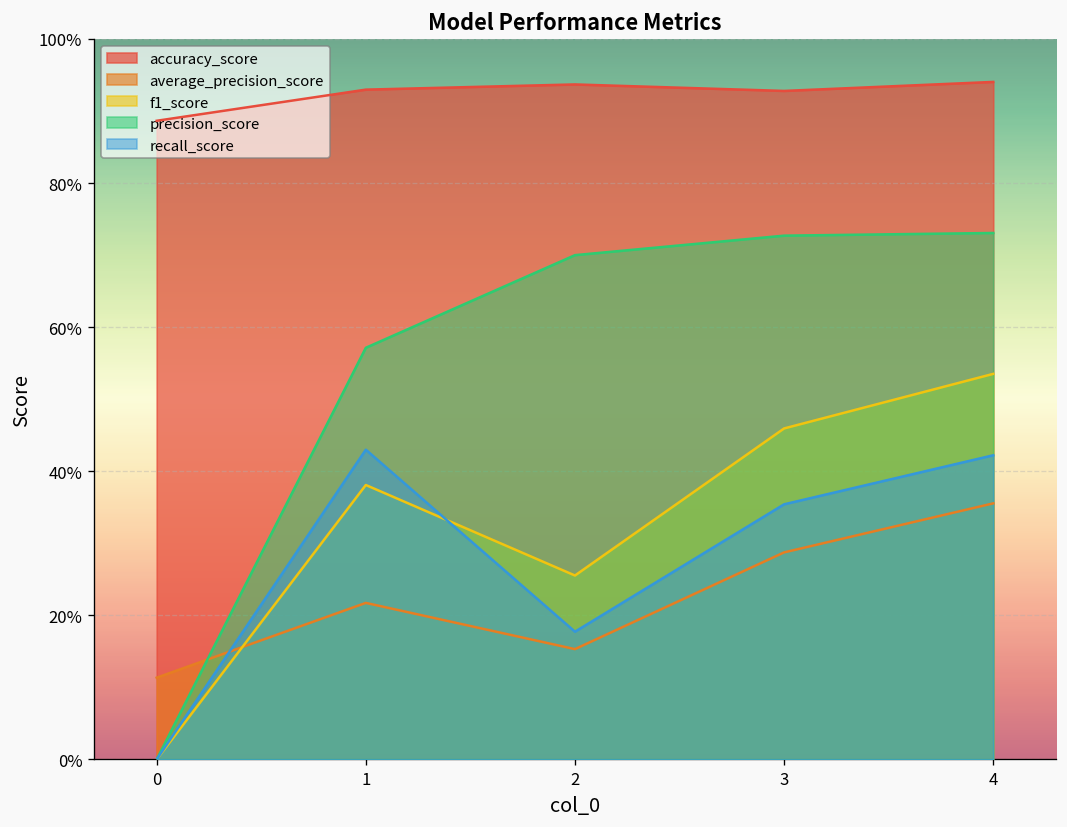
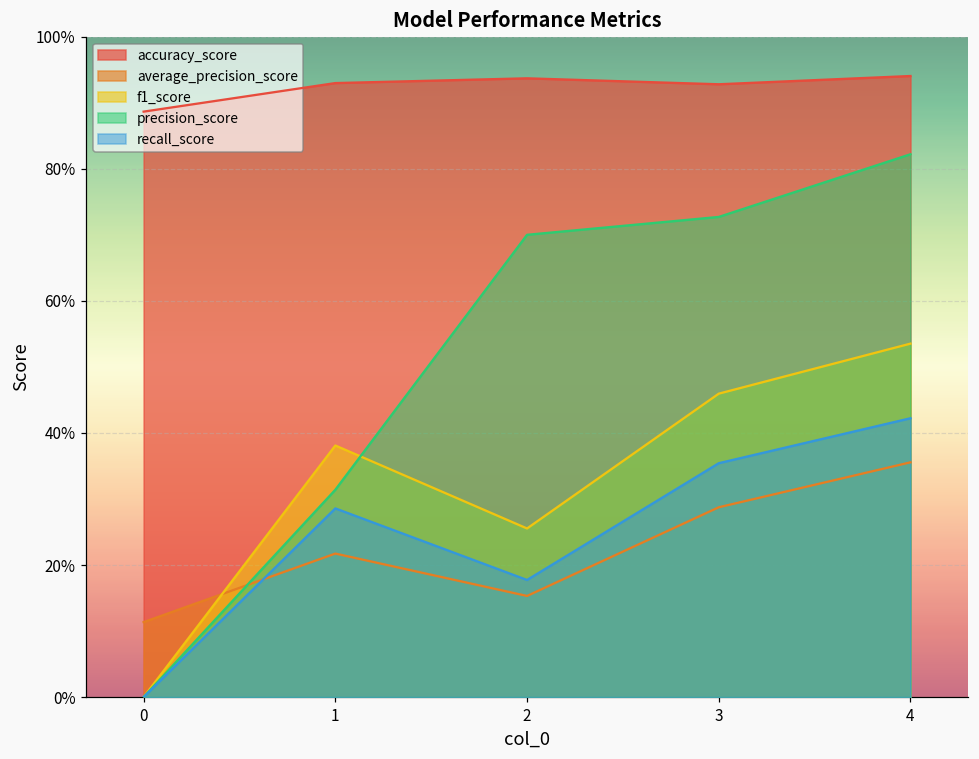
  {
    "precision_score": {
-     "1": "57%",
+     "1": "31%",
      "2": "70%",
      "3": "73%",
-     "4": "73%"
+     "4": "82%"
    },
    "recall_score": {
-     "1": "43%",
+     "1": "29%",
      "2": "18%",
      "3": "35%",
      "4": "42%"
    }
  }
